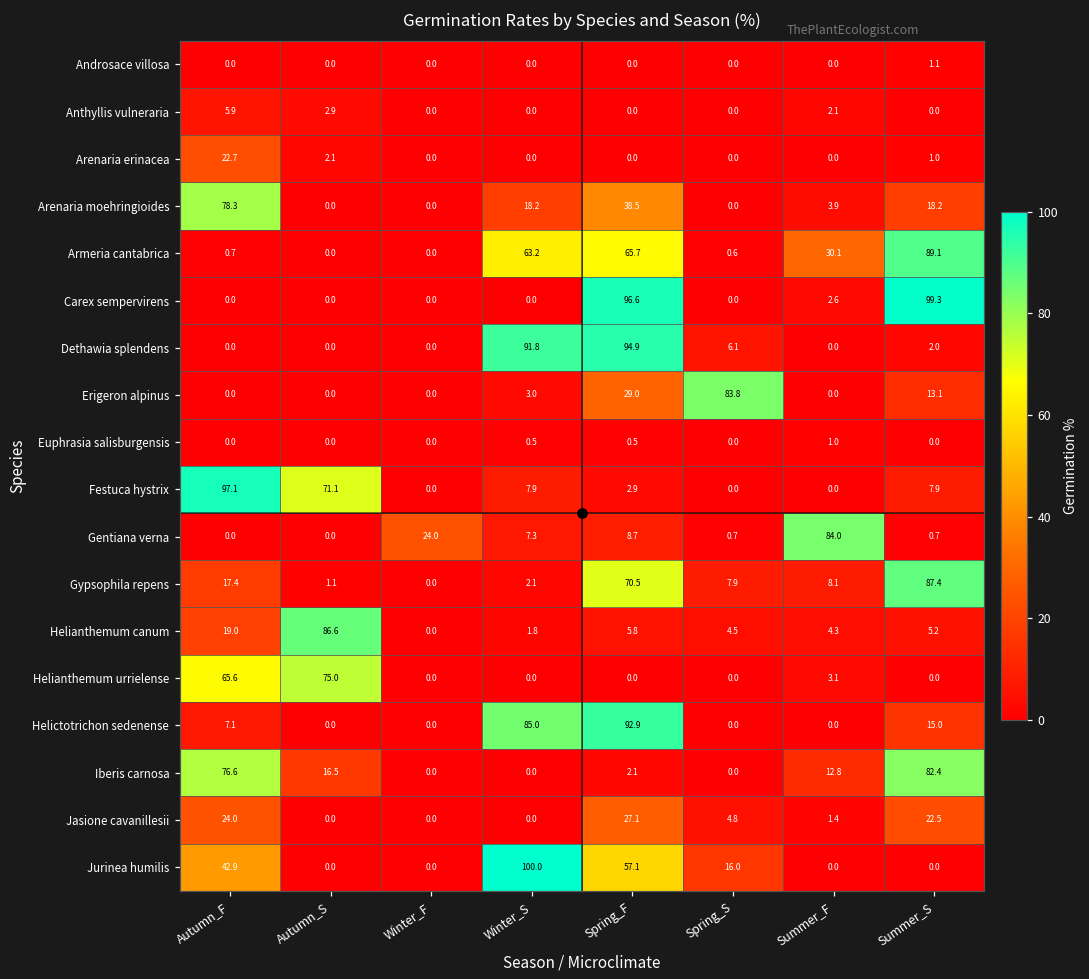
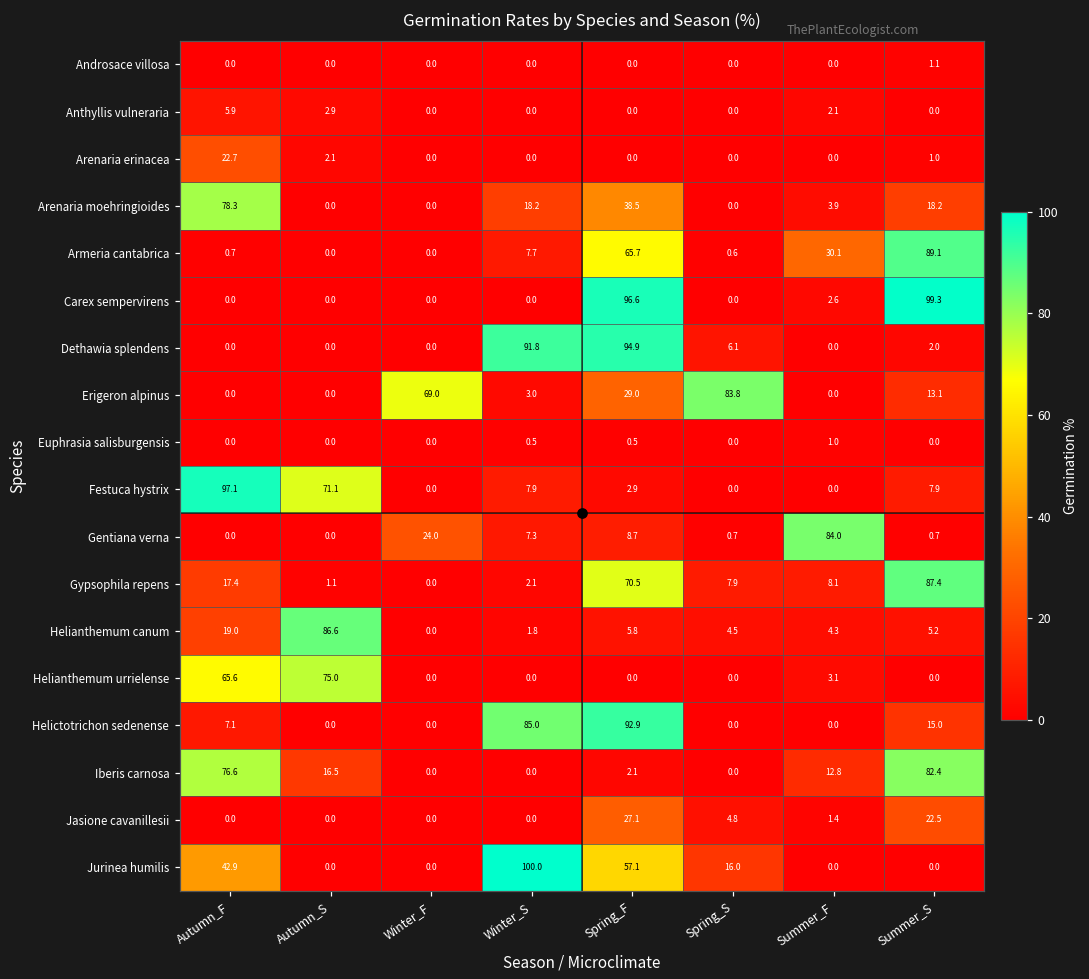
  {
    "Androsace villosa": {
      "Autumn_F": 0.0,
      "Autumn_S": 0.0,
      "Winter_F": 0.0,
      "Winter_S": 0.0,
      "Spring_F": 0.0,
      "Spring_S": 0.0,
      "Summer_F": 0.0,
      "Summer_S": 1.1
    },
    "Anthyllis vulneraria": {
      "Autumn_F": 5.9,
      "Autumn_S": 2.9,
      "Winter_F": 0.0,
      "Winter_S": 0.0,
      "Spring_F": 0.0,
      "Spring_S": 0.0,
      "Summer_F": 2.1,
      "Summer_S": 0.0
    },
    "Arenaria erinacea": {
      "Autumn_F": 22.7,
      "Autumn_S": 2.1,
      "Winter_F": 0.0,
      "Winter_S": 0.0,
      "Spring_F": 0.0,
      "Spring_S": 0.0,
      "Summer_F": 0.0,
      "Summer_S": 1.0
    },
    "Arenaria moehringioides": {
      "Autumn_F": 78.3,
      "Autumn_S": 0.0,
      "Winter_F": 0.0,
      "Winter_S": 18.2,
      "Spring_F": 38.5,
      "Spring_S": 0.0,
      "Summer_F": 3.9,
      "Summer_S": 18.2
    },
    "Armeria cantabrica": {
      "Autumn_F": 0.7,
      "Autumn_S": 0.0,
      "Winter_F": 0.0,
-     "Winter_S": 63.2,
+     "Winter_S": 7.7,
      "Spring_F": 65.7,
      "Spring_S": 0.6,
      "Summer_F": 30.1,
      "Summer_S": 89.1
    },
    "Carex sempervirens": {
      "Autumn_F": 0.0,
      "Autumn_S": 0.0,
      "Winter_F": 0.0,
      "Winter_S": 0.0,
      "Spring_F": 96.6,
      "Spring_S": 0.0,
      "Summer_F": 2.6,
      "Summer_S": 99.3
    },
    "Dethawia splendens": {
      "Autumn_F": 0.0,
      "Autumn_S": 0.0,
      "Winter_F": 0.0,
      "Winter_S": 91.8,
      "Spring_F": 94.9,
      "Spring_S": 6.1,
      "Summer_F": 0.0,
      "Summer_S": 2.0
    },
    "Erigeron alpinus": {
      "Autumn_F": 0.0,
      "Autumn_S": 0.0,
-     "Winter_F": 0.0,
+     "Winter_F": 69.0,
      "Winter_S": 3.0,
      "Spring_F": 29.0,
      "Spring_S": 83.8,
      "Summer_F": 0.0,
      "Summer_S": 13.1
    },
    "Euphrasia salisburgensis": {
      "Autumn_F": 0.0,
      "Autumn_S": 0.0,
      "Winter_F": 0.0,
      "Winter_S": 0.5,
      "Spring_F": 0.5,
      "Spring_S": 0.0,
      "Summer_F": 1.0,
      "Summer_S": 0.0
    },
    "Festuca hystrix": {
      "Autumn_F": 97.1,
      "Autumn_S": 71.1,
      "Winter_F": 0.0,
      "Winter_S": 7.9,
      "Spring_F": 2.9,
      "Spring_S": 0.0,
      "Summer_F": 0.0,
      "Summer_S": 7.9
    },
    "Gentiana verna": {
      "Autumn_F": 0.0,
      "Autumn_S": 0.0,
      "Winter_F": 24.0,
      "Winter_S": 7.3,
      "Spring_F": 8.7,
      "Spring_S": 0.7,
      "Summer_F": 84.0,
      "Summer_S": 0.7
    },
    "Gypsophila repens": {
      "Autumn_F": 17.4,
      "Autumn_S": 1.1,
      "Winter_F": 0.0,
      "Winter_S": 2.1,
      "Spring_F": 70.5,
      "Spring_S": 7.9,
      "Summer_F": 8.1,
      "Summer_S": 87.4
    },
    "Helianthemum canum": {
      "Autumn_F": 19.0,
      "Autumn_S": 86.6,
      "Winter_F": 0.0,
      "Winter_S": 1.8,
      "Spring_F": 5.8,
      "Spring_S": 4.5,
      "Summer_F": 4.3,
      "Summer_S": 5.2
    },
    "Helianthemum urrielense": {
      "Autumn_F": 65.6,
      "Autumn_S": 75.0,
      "Winter_F": 0.0,
      "Winter_S": 0.0,
      "Spring_F": 0.0,
      "Spring_S": 0.0,
      "Summer_F": 3.1,
      "Summer_S": 0.0
    },
    "Helictotrichon sedenense": {
      "Autumn_F": 7.1,
      "Autumn_S": 0.0,
      "Winter_F": 0.0,
      "Winter_S": 85.0,
      "Spring_F": 92.9,
      "Spring_S": 0.0,
      "Summer_F": 0.0,
      "Summer_S": 15.0
    },
    "Iberis carnosa": {
      "Autumn_F": 76.6,
      "Autumn_S": 16.5,
      "Winter_F": 0.0,
      "Winter_S": 0.0,
      "Spring_F": 2.1,
      "Spring_S": 0.0,
      "Summer_F": 12.8,
      "Summer_S": 82.4
    },
    "Jasione cavanillesii": {
-     "Autumn_F": 24.0,
+     "Autumn_F": 0.0,
      "Autumn_S": 0.0,
      "Winter_F": 0.0,
      "Winter_S": 0.0,
      "Spring_F": 27.1,
      "Spring_S": 4.8,
      "Summer_F": 1.4,
      "Summer_S": 22.5
    },
    "Jurinea humilis": {
      "Autumn_F": 42.9,
      "Autumn_S": 0.0,
      "Winter_F": 0.0,
      "Winter_S": 100.0,
      "Spring_F": 57.1,
      "Spring_S": 16.0,
      "Summer_F": 0.0,
      "Summer_S": 0.0
    }
  }
